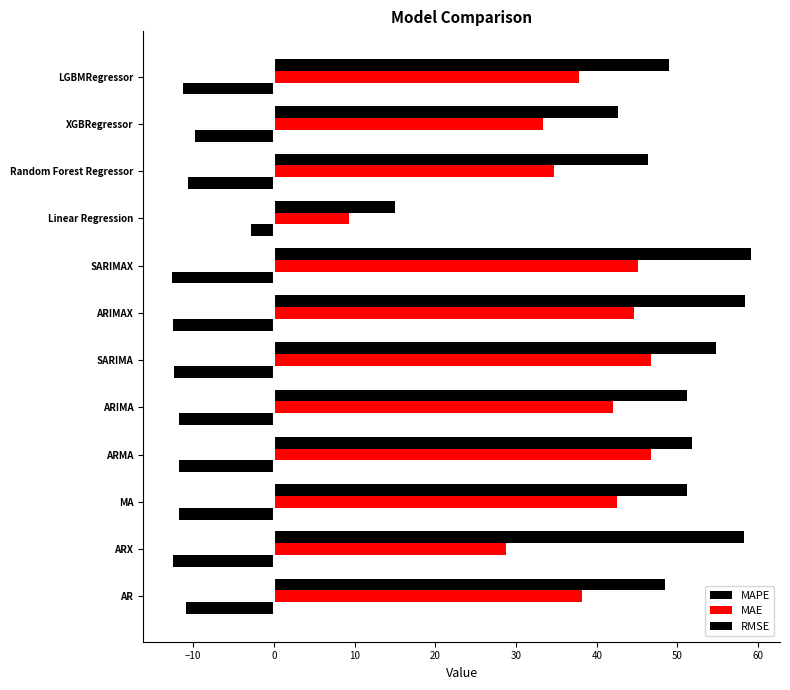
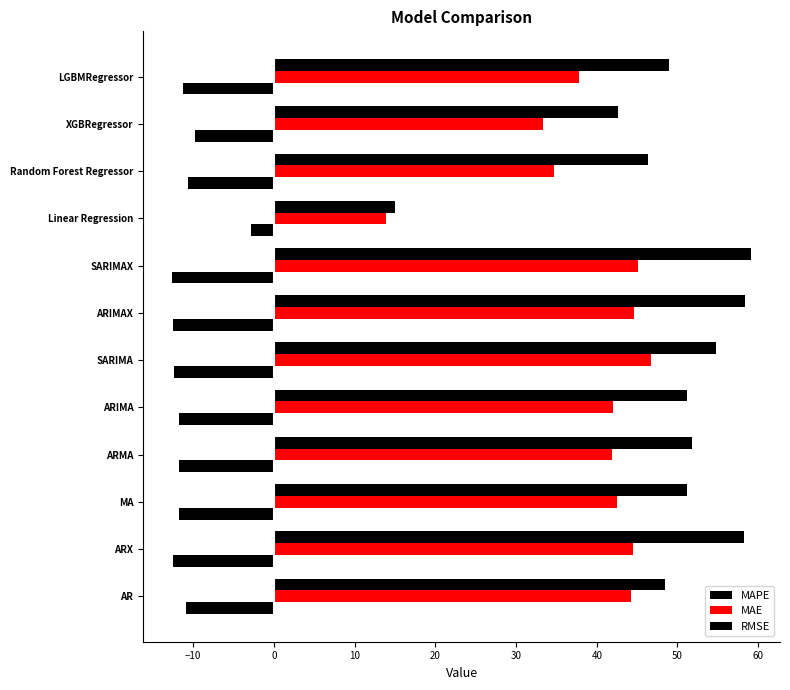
  {
    "MAE": {
      "LGBMRegressor": 38,
      "XGBRegressor": 33,
      "Random Forest Regressor": 35,
-     "Linear Regression": 9,
+     "Linear Regression": 14,
      "SARIMAX": 45,
      "ARIMAX": 45,
      "SARIMA": 47,
      "ARIMA": 42,
-     "ARMA": 47,
+     "ARMA": 42,
      "MA": 43,
-     "ARX": 29,
-     "AR": 38
+     "ARX": 45,
+     "AR": 44
    }
  }
